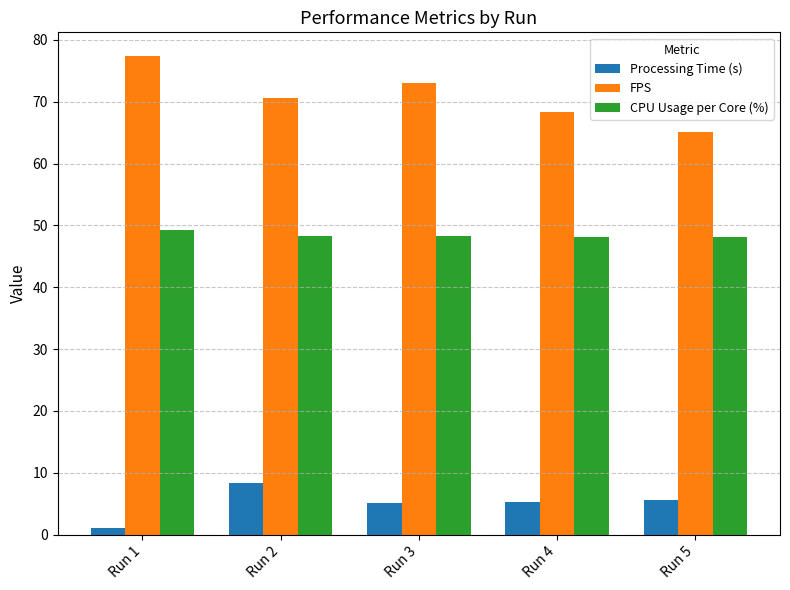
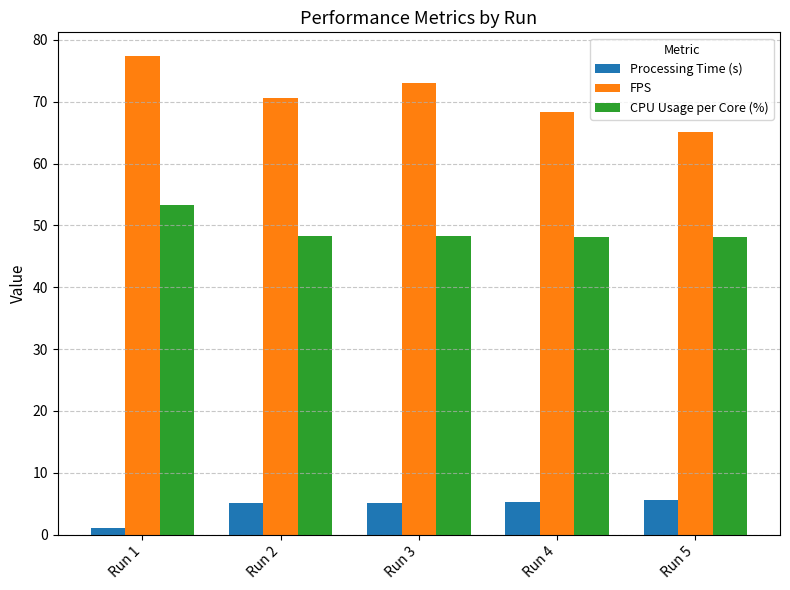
  {
    "Processing Time (s)": {
      "Run 1": 1,
-     "Run 2": 8,
+     "Run 2": 5,
      "Run 3": 5,
      "Run 4": 5,
      "Run 5": 6
    },
    "FPS": {
      "Run 1": 77,
      "Run 2": 71,
      "Run 3": 73,
      "Run 4": 68,
      "Run 5": 65
    },
    "CPU Usage per Core (%)": {
-     "Run 1": 49,
+     "Run 1": 53,
      "Run 2": 48,
      "Run 3": 48,
      "Run 4": 48,
      "Run 5": 48
    }
  }
